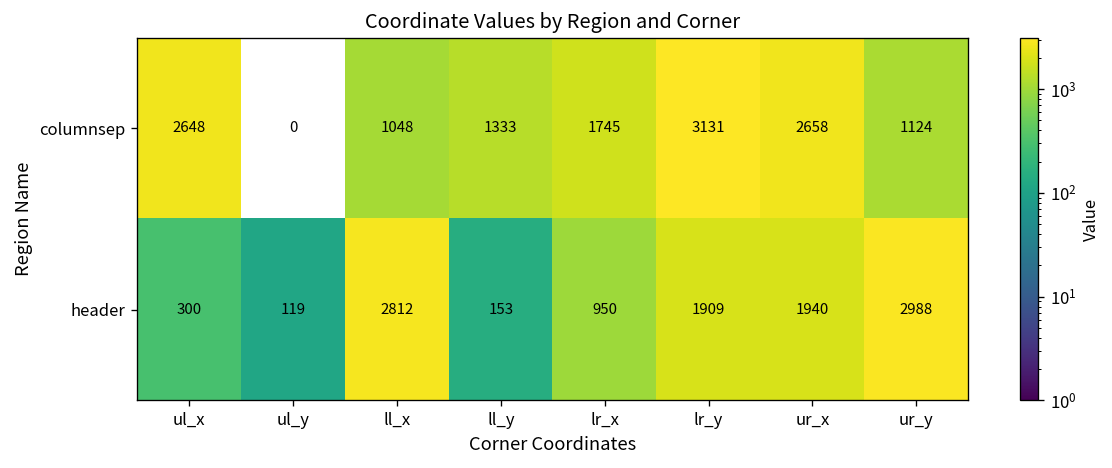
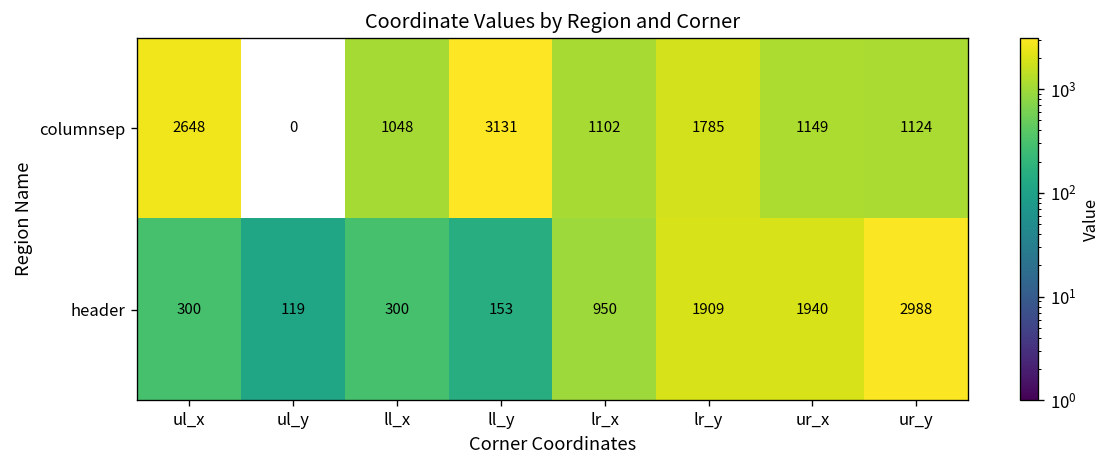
  {
    "columnsep": {
      "ul_x": 2648,
      "ul_y": 0,
      "ll_x": 1048,
-     "ll_y": 1333,
-     "lr_x": 1745,
-     "lr_y": 3131,
-     "ur_x": 2658,
+     "ll_y": 3131,
+     "lr_x": 1102,
+     "lr_y": 1785,
+     "ur_x": 1149,
      "ur_y": 1124
    },
    "header": {
      "ul_x": 300,
      "ul_y": 119,
-     "ll_x": 2812,
+     "ll_x": 300,
      "ll_y": 153,
      "lr_x": 950,
      "lr_y": 1909,
      "ur_x": 1940,
      "ur_y": 2988
    }
  }
